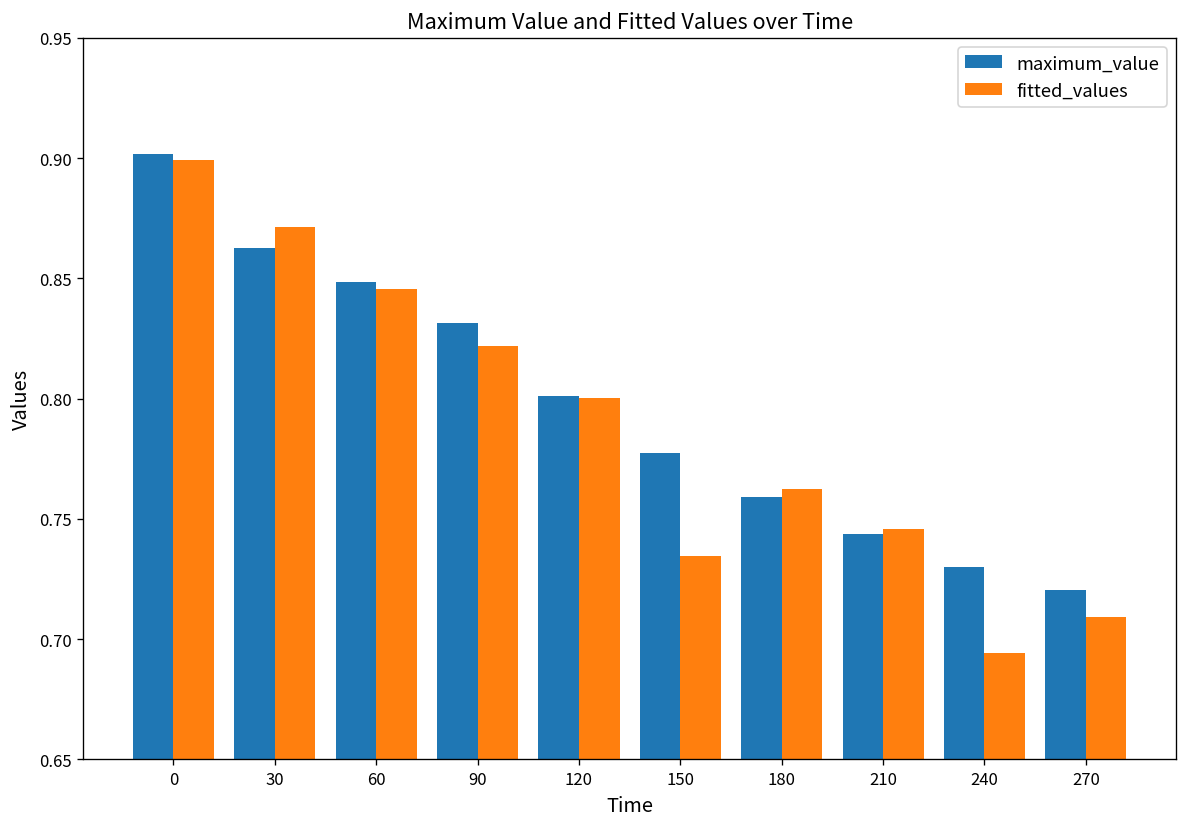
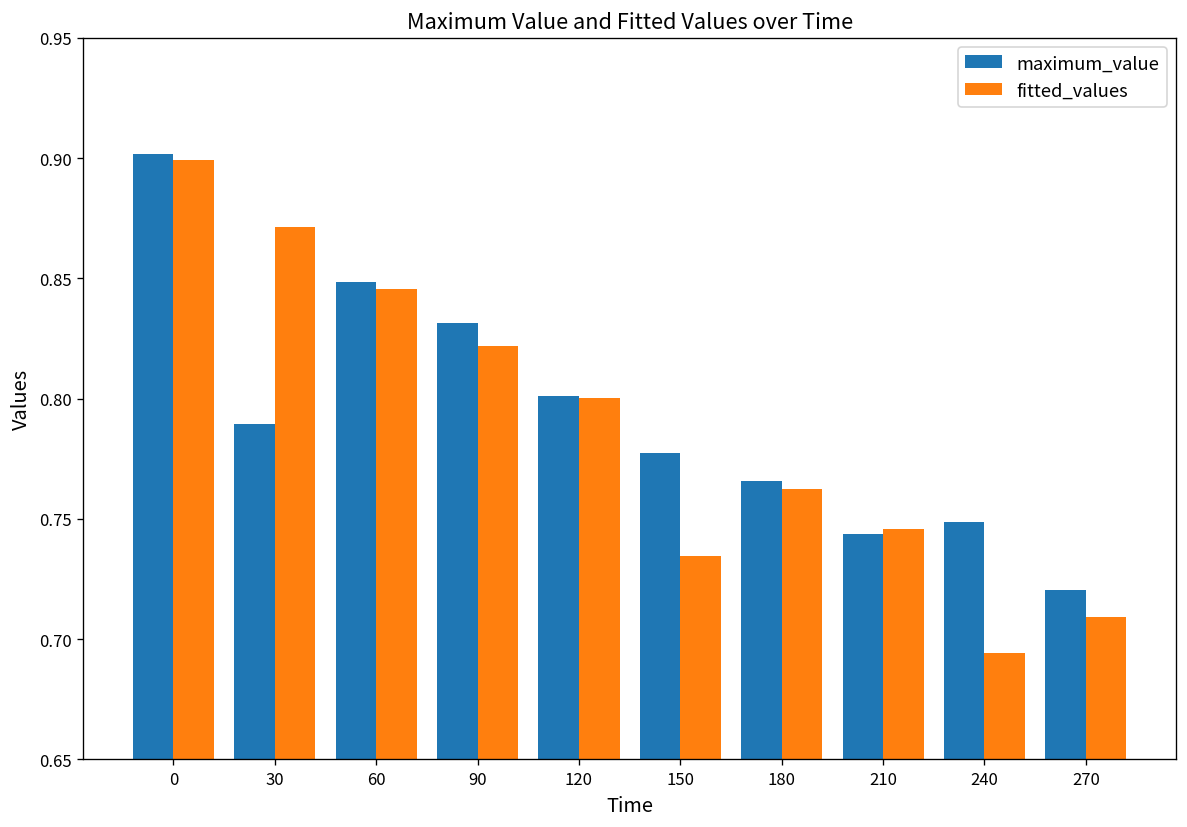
  {
    "maximum_value": {
      "0": 0.902,
-     "30": 0.862,
+     "30": 0.790,
      "60": 0.848,
      "90": 0.831,
      "120": 0.801,
      "150": 0.777,
-     "180": 0.759,
+     "180": 0.766,
      "210": 0.744,
-     "240": 0.730,
+     "240": 0.749,
      "270": 0.720
    },
    "fitted_values": {
      "0": 0.899,
      "30": 0.871,
      "60": 0.846,
      "90": 0.822,
      "120": 0.800,
      "150": 0.735,
      "180": 0.763,
      "210": 0.746,
      "240": 0.694,
      "270": 0.709
    }
  }
